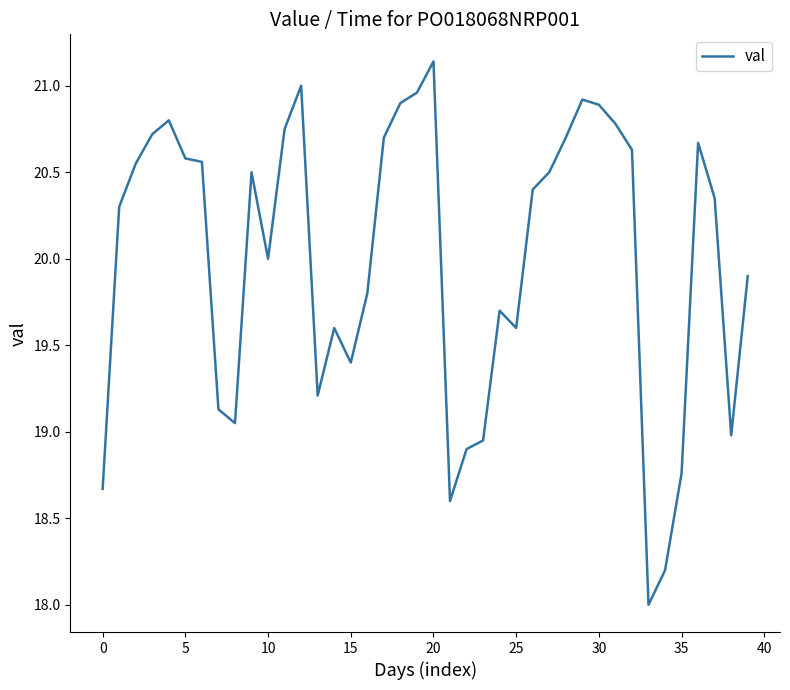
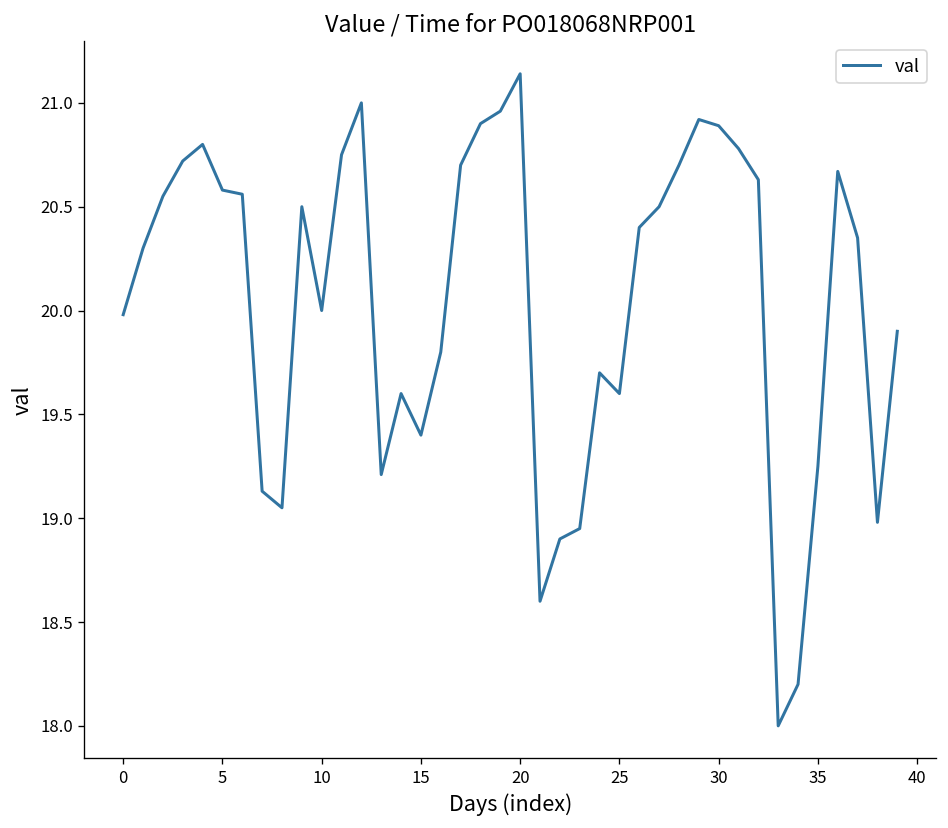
  {
-   "0": 18.67,
+   "0": 19.98,
    "5": 20.58,
    "10": 20.00,
    "15": 19.40,
    "20": 21.14,
    "25": 19.60,
    "30": 20.89,
-   "35": 18.76
+   "35": 19.25
  }
